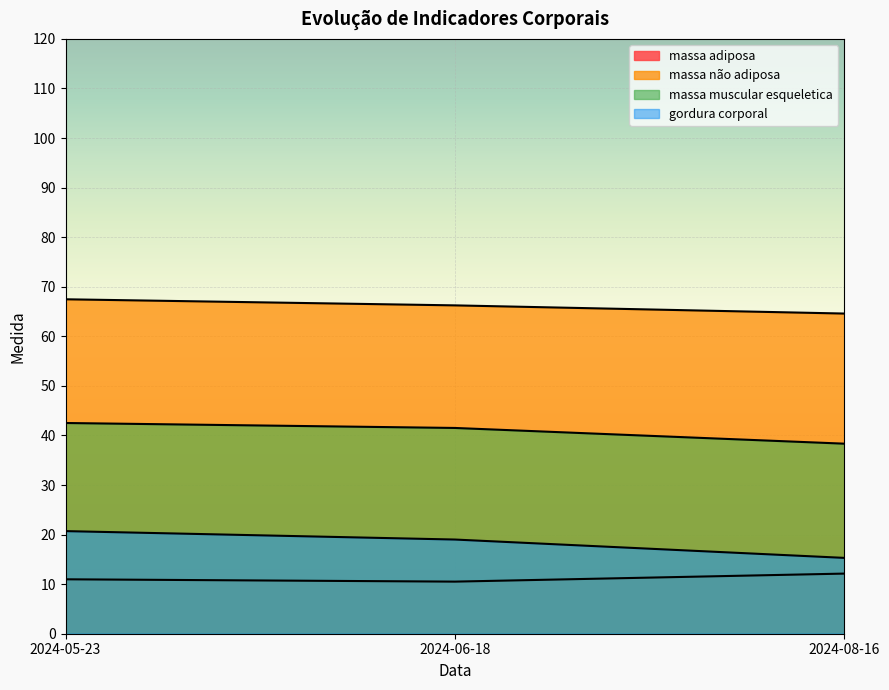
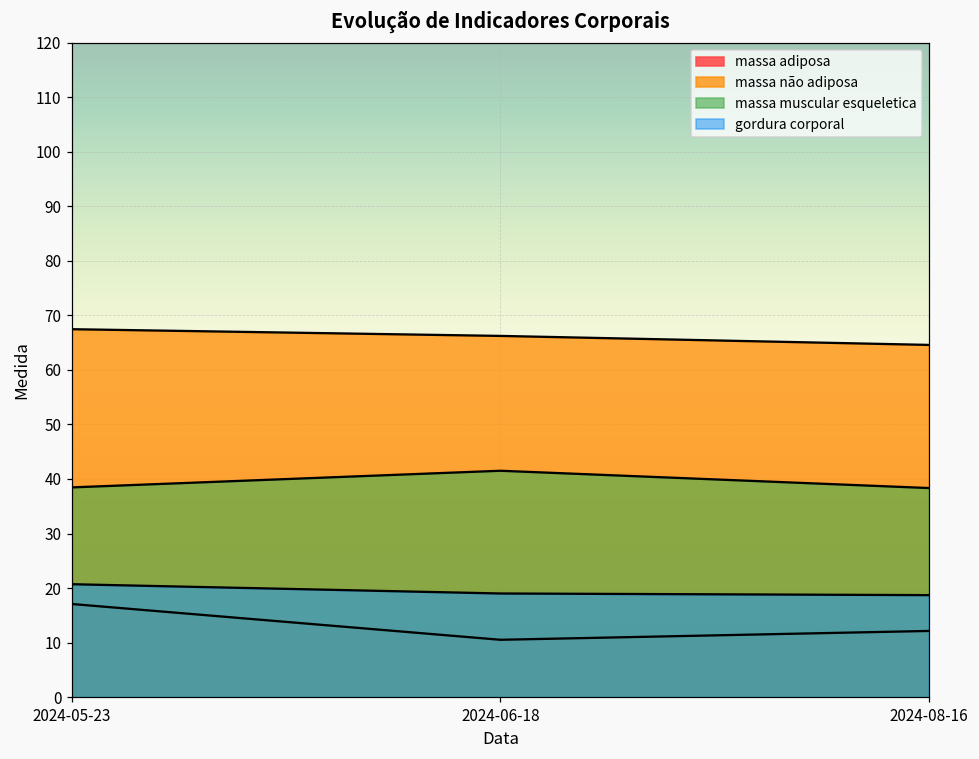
  {
    "massa adiposa": {
-     "2024-05-23": 11,
+     "2024-05-23": 17,
      "2024-06-18": 11,
      "2024-08-16": 12
    },
    "massa não adiposa": {
      "2024-05-23": 67,
      "2024-06-18": 66,
      "2024-08-16": 65
    },
    "massa muscular esqueletica": {
-     "2024-05-23": 43,
+     "2024-05-23": 38,
      "2024-06-18": 42,
      "2024-08-16": 38
    },
    "gordura corporal": {
      "2024-05-23": 21,
      "2024-06-18": 19,
-     "2024-08-16": 15
+     "2024-08-16": 19
    }
  }
